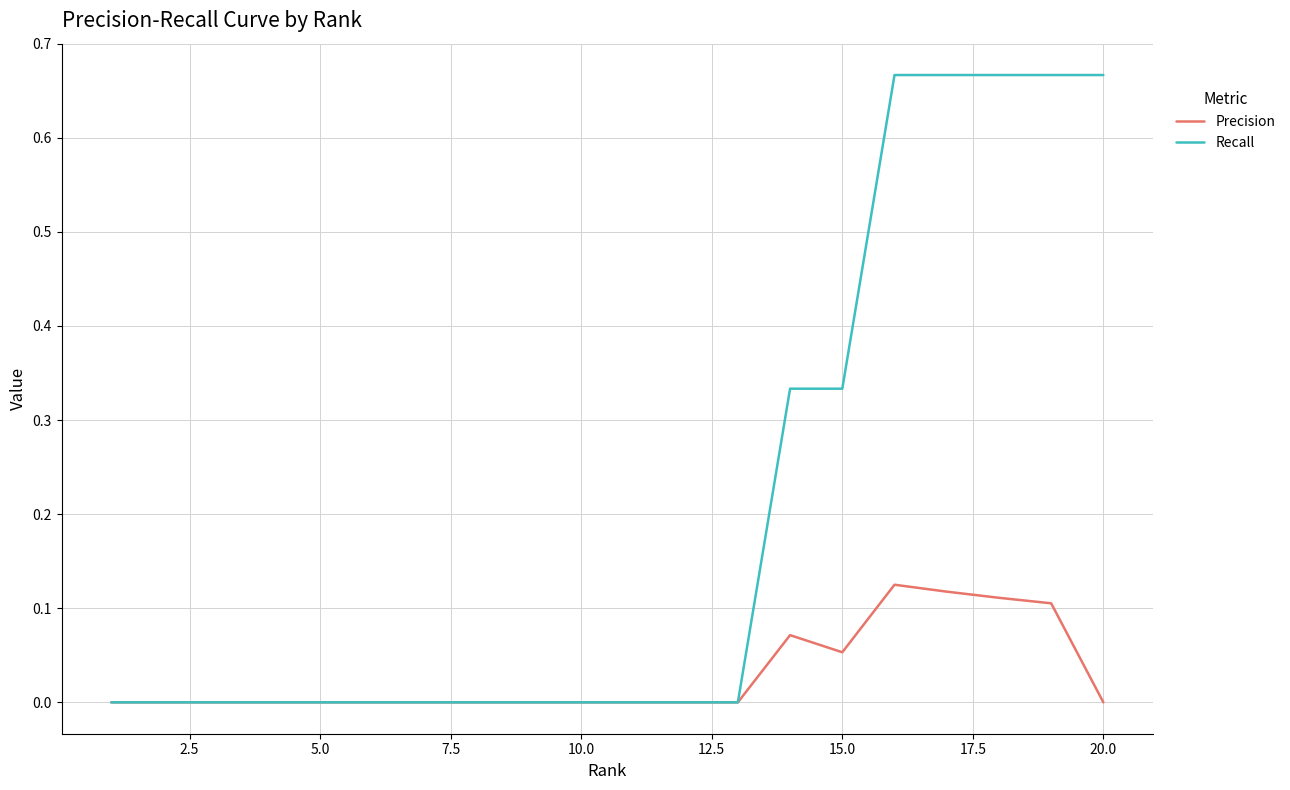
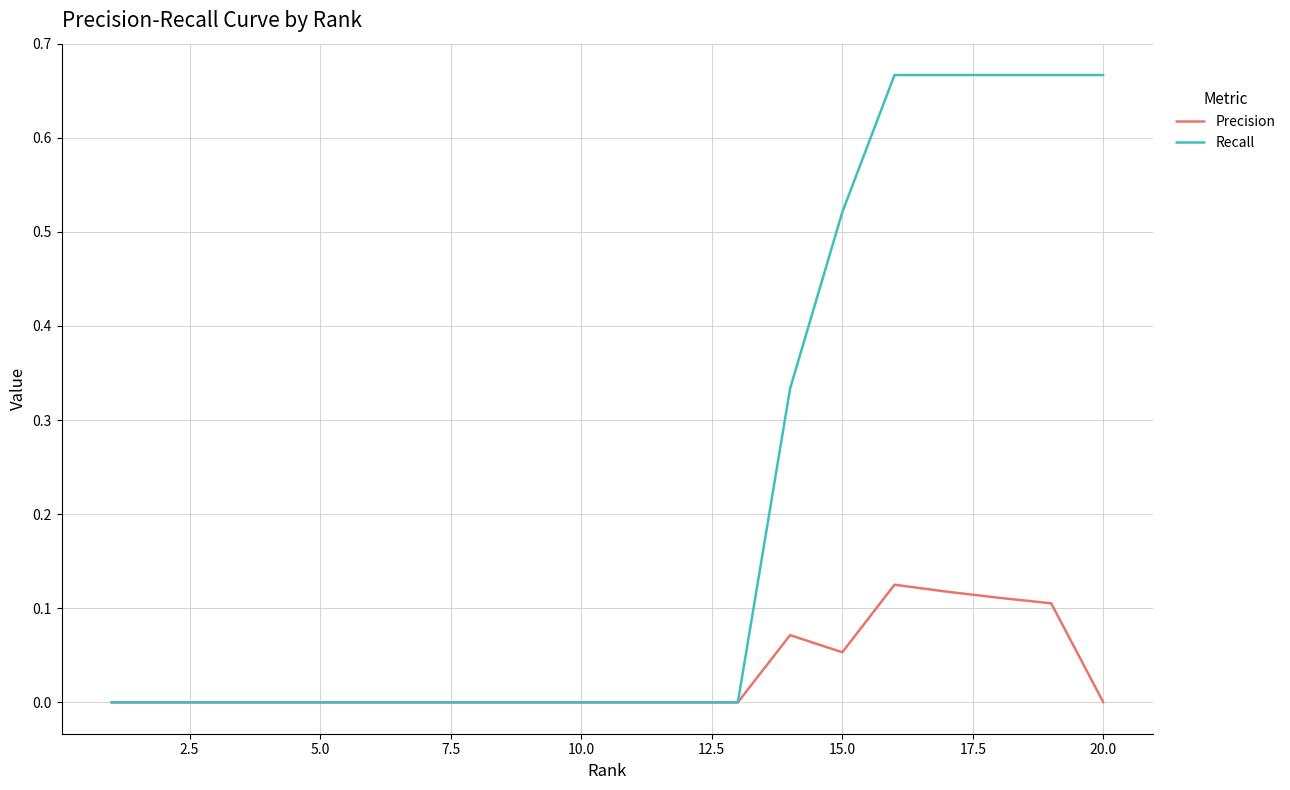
  {
    "Precision": {
      "15.0": 0.05,
      "20.0": 0.00
    },
    "Recall": {
-     "15.0": 0.33,
+     "15.0": 0.52,
      "20.0": 0.67
    }
  }
